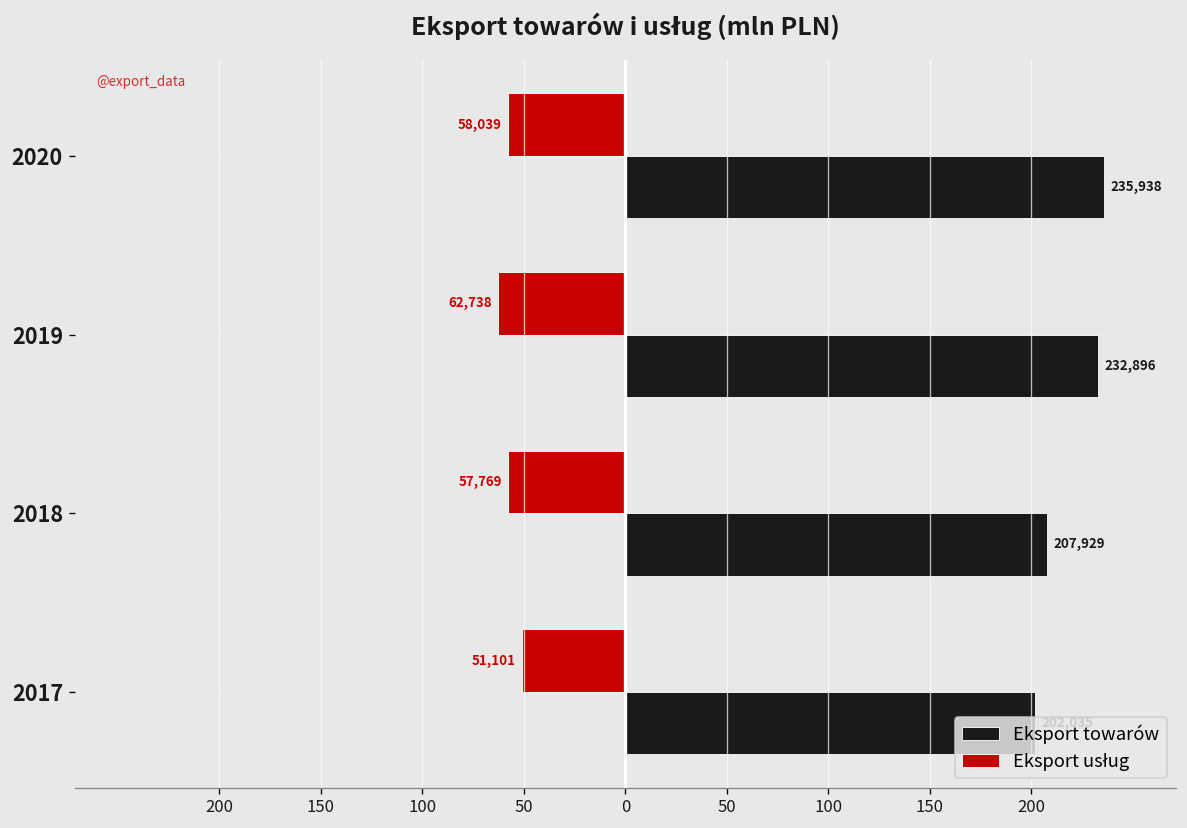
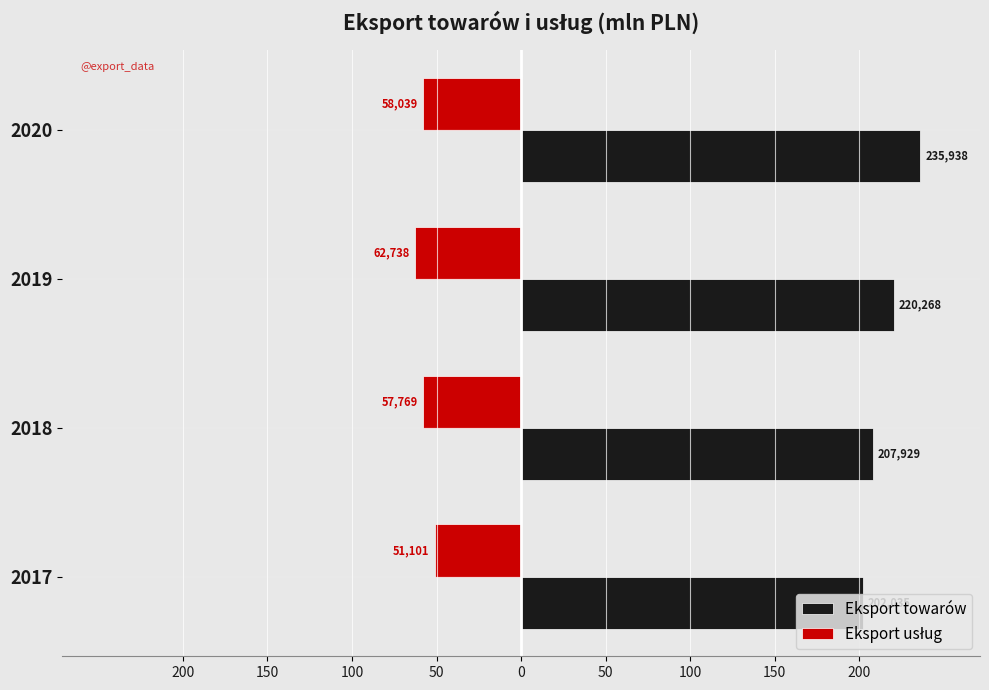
  {
    "Eksport towarów": {
      "2020": "235,938",
-     "2019": "232,896",
+     "2019": "220,268",
      "2018": "207,929"
    }
  }
